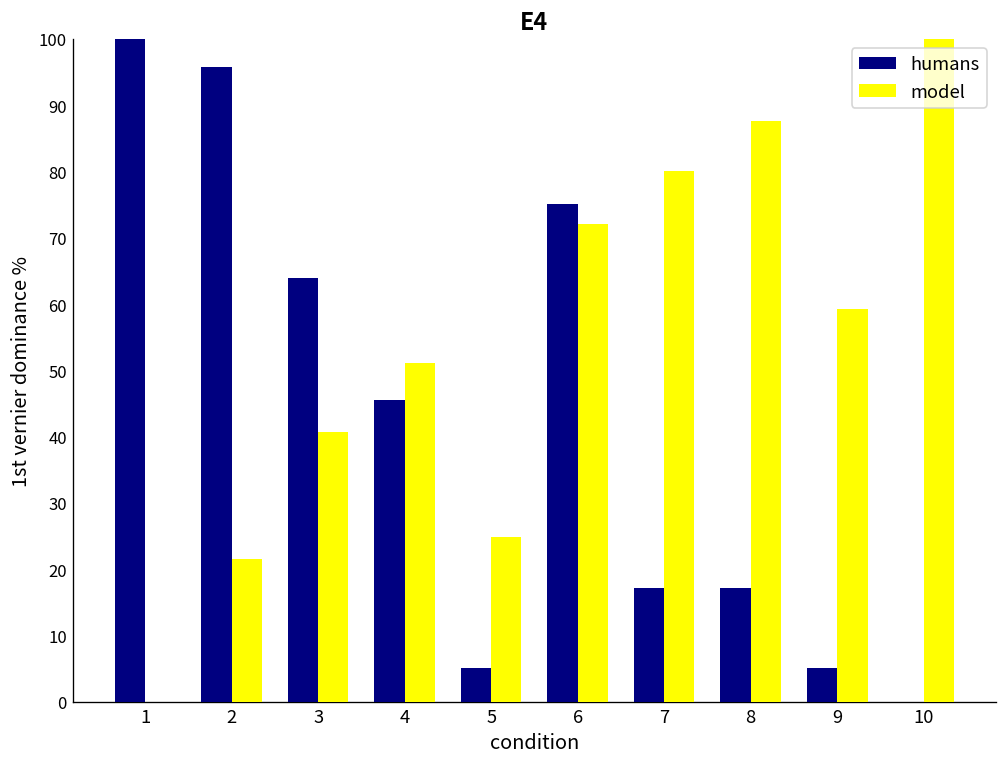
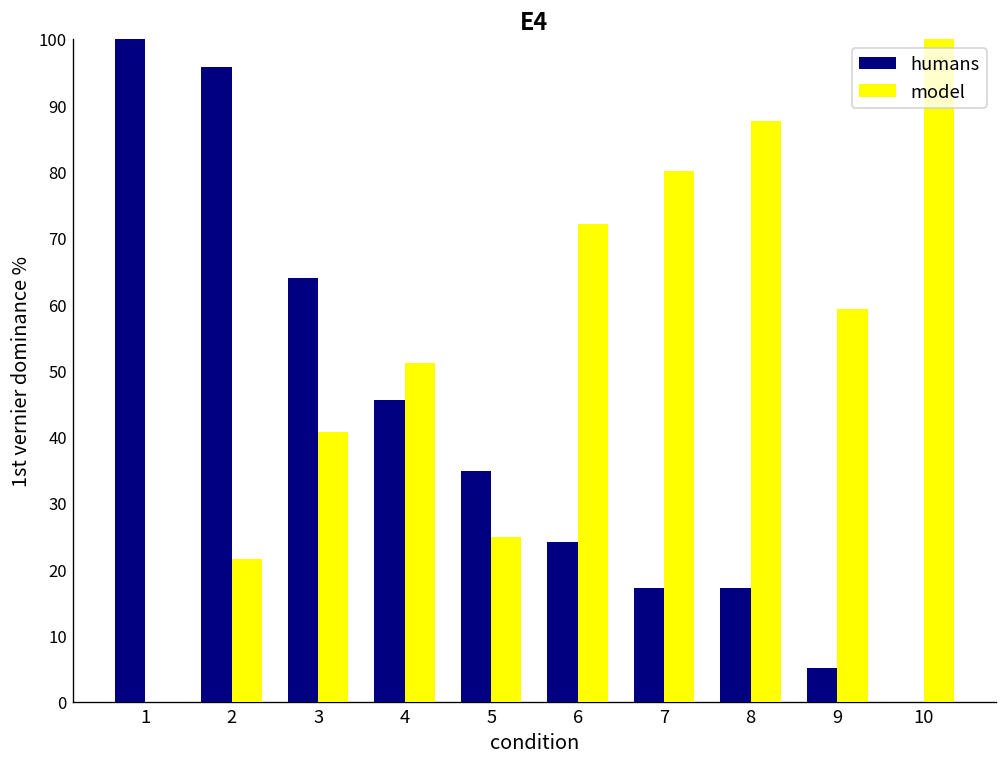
  {
    "humans": {
      "1": 100,
      "2": 96,
      "3": 64,
      "4": 45,
-     "5": 5,
-     "6": 75,
+     "5": 35,
+     "6": 24,
      "7": 17,
      "8": 17,
      "9": 5,
      "10": 0
    },
    "model": {
      "1": 0,
      "2": 22,
      "3": 41,
      "4": 51,
      "5": 25,
      "6": 72,
      "7": 80,
      "8": 88,
      "9": 59,
      "10": 100
    }
  }
